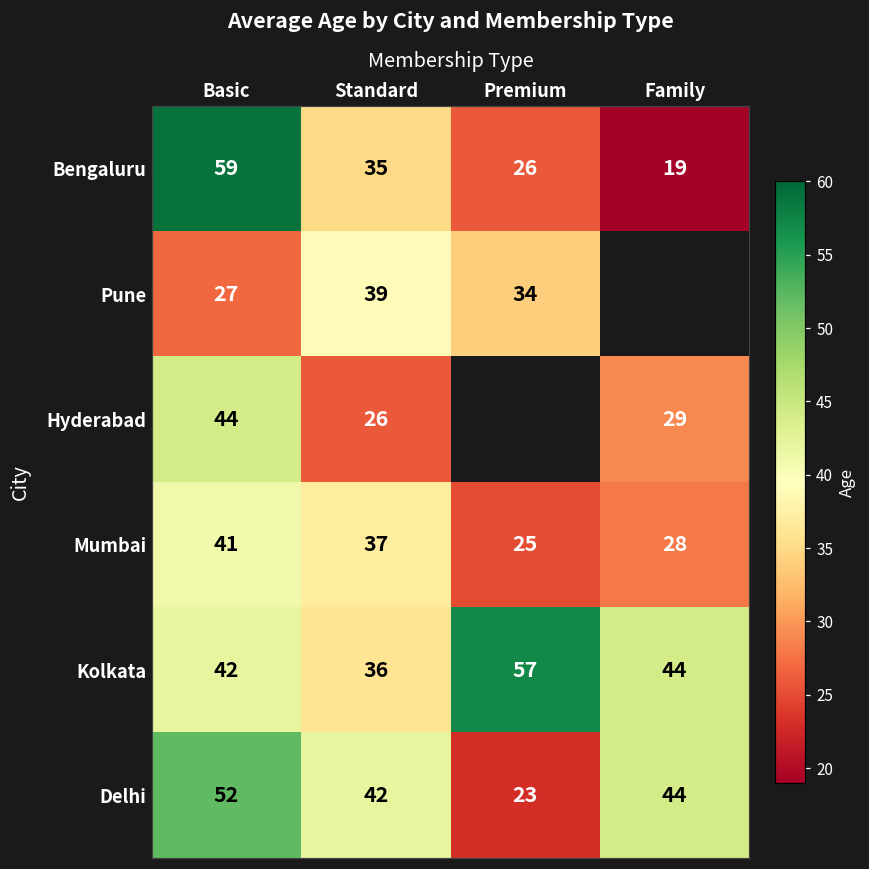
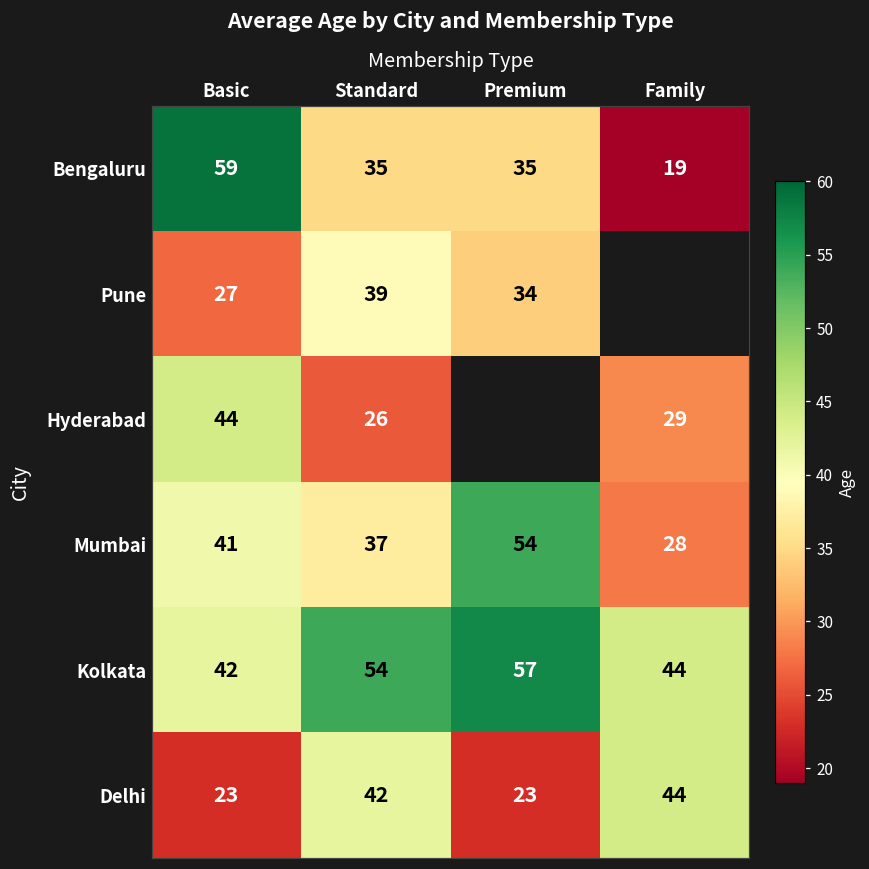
  {
    "Bengaluru": {
      "Basic": 59,
      "Standard": 35,
-     "Premium": 26,
+     "Premium": 35,
      "Family": 19
    },
    "Pune": {
      "Basic": 27,
      "Standard": 39,
      "Premium": 34
    },
    "Hyderabad": {
      "Basic": 44,
      "Standard": 26,
      "Family": 29
    },
    "Mumbai": {
      "Basic": 41,
      "Standard": 37,
-     "Premium": 25,
+     "Premium": 54,
      "Family": 28
    },
    "Kolkata": {
      "Basic": 42,
-     "Standard": 36,
+     "Standard": 54,
      "Premium": 57,
      "Family": 44
    },
    "Delhi": {
-     "Basic": 52,
+     "Basic": 23,
      "Standard": 42,
      "Premium": 23,
      "Family": 44
    }
  }
